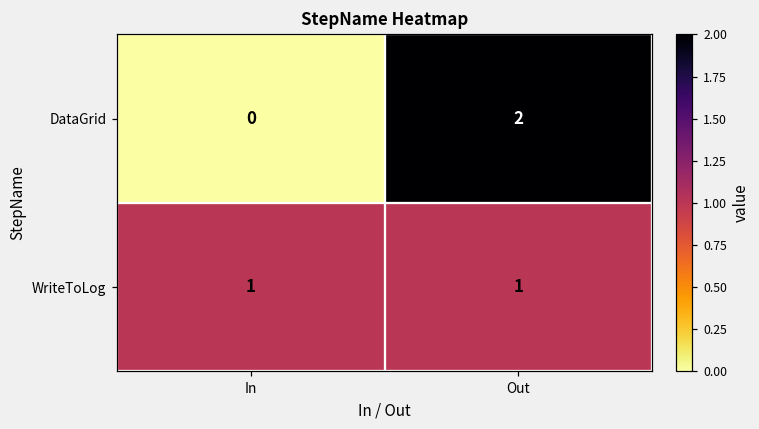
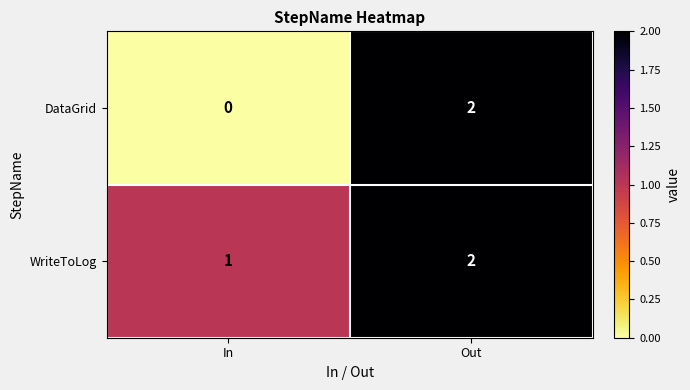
  {
    "DataGrid": {
      "In": 0,
      "Out": 2
    },
    "WriteToLog": {
      "In": 1,
-     "Out": 1
+     "Out": 2
    }
  }
